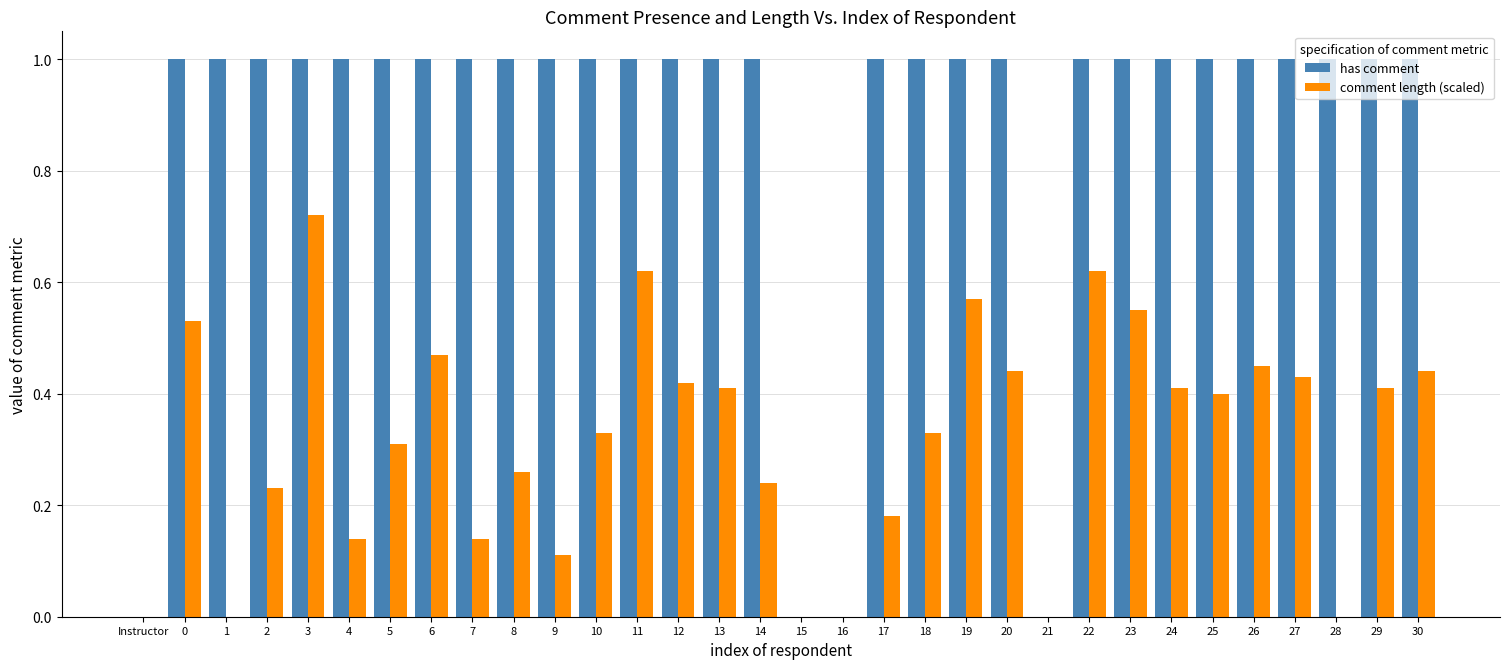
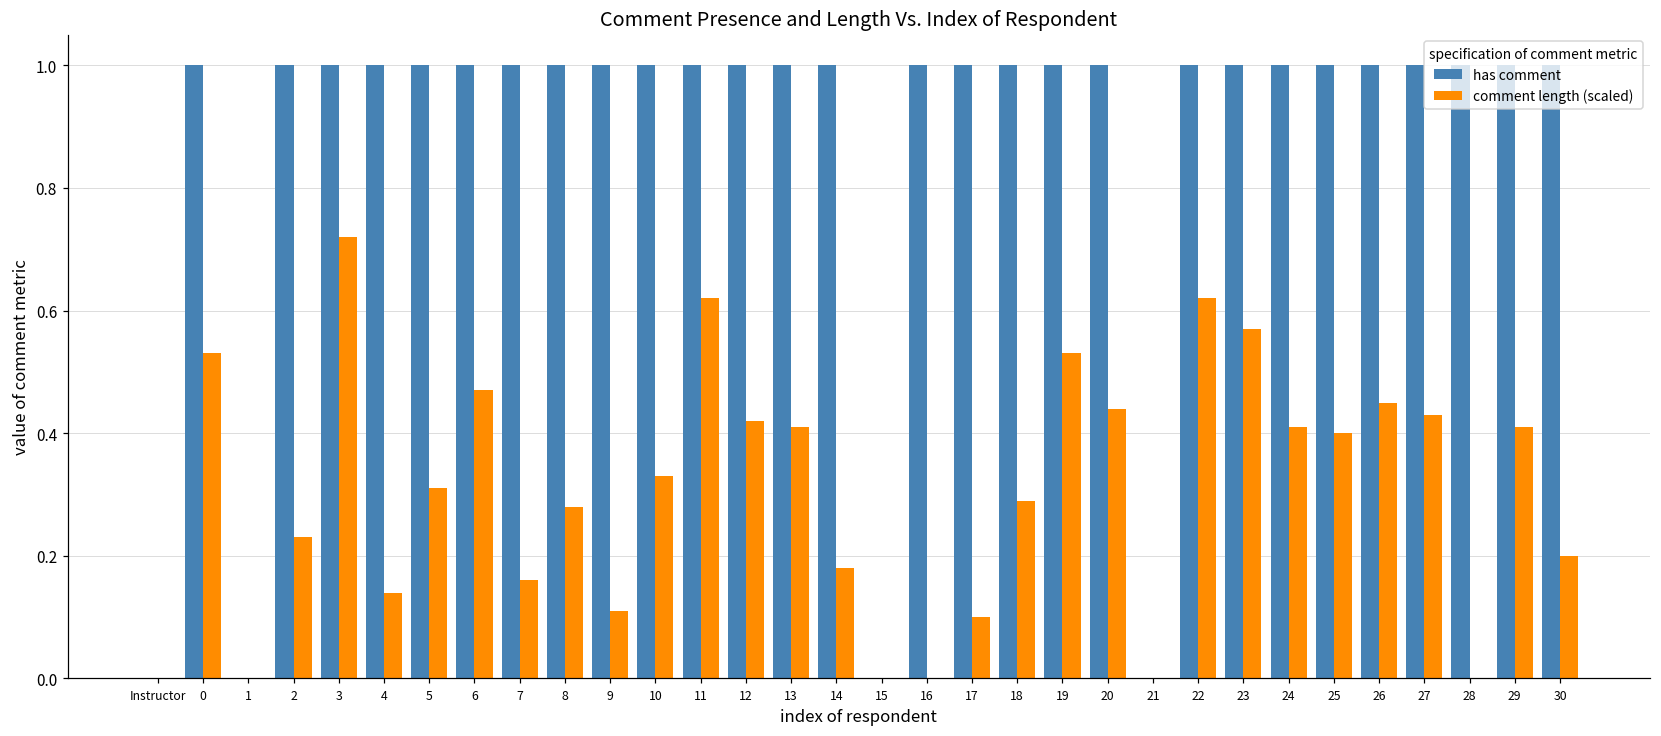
  {
    "has comment": {
      "Instructor": 0,
      "0": 1,
-     "1": 1,
+     "1": 0,
      "2": 1,
      "3": 1,
      "4": 1,
      "5": 1,
      "6": 1,
      "7": 1,
      "8": 1,
      "9": 1,
      "10": 1,
      "11": 1,
      "12": 1,
      "13": 1,
      "14": 1,
      "15": 0,
-     "16": 0,
+     "16": 1,
      "17": 1,
      "18": 1,
      "19": 1,
      "20": 1,
      "21": 0,
      "22": 1,
      "23": 1,
      "24": 1,
      "25": 1,
      "26": 1,
      "27": 1
    },
    "comment length (scaled)": {
      "Instructor": 0.00,
      "0": 0.53,
      "1": 0.00,
      "2": 0.23,
      "3": 0.72,
      "4": 0.14,
      "5": 0.31,
      "6": 0.47,
-     "7": 0.14,
-     "8": 0.26,
+     "7": 0.16,
+     "8": 0.28,
      "9": 0.11,
      "10": 0.33,
      "11": 0.62,
      "12": 0.42,
      "13": 0.41,
-     "14": 0.24,
+     "14": 0.18,
      "15": 0.00,
      "16": 0.00,
-     "17": 0.18,
-     "18": 0.33,
-     "19": 0.57,
+     "17": 0.10,
+     "18": 0.29,
+     "19": 0.53,
      "20": 0.44,
      "21": 0.00,
      "22": 0.62,
-     "23": 0.55,
+     "23": 0.57,
      "24": 0.41,
      "25": 0.40,
      "26": 0.45,
      "27": 0.43,
      "28": 0.00,
      "29": 0.41,
-     "30": 0.44
+     "30": 0.20
    }
  }
